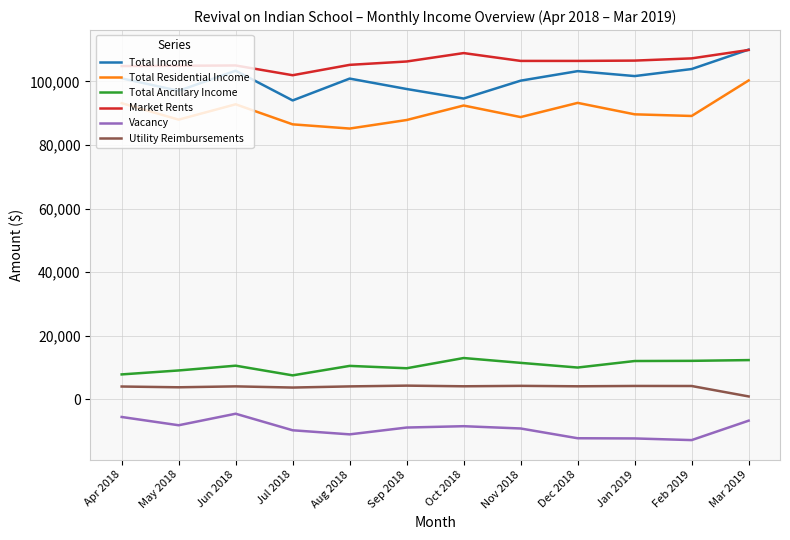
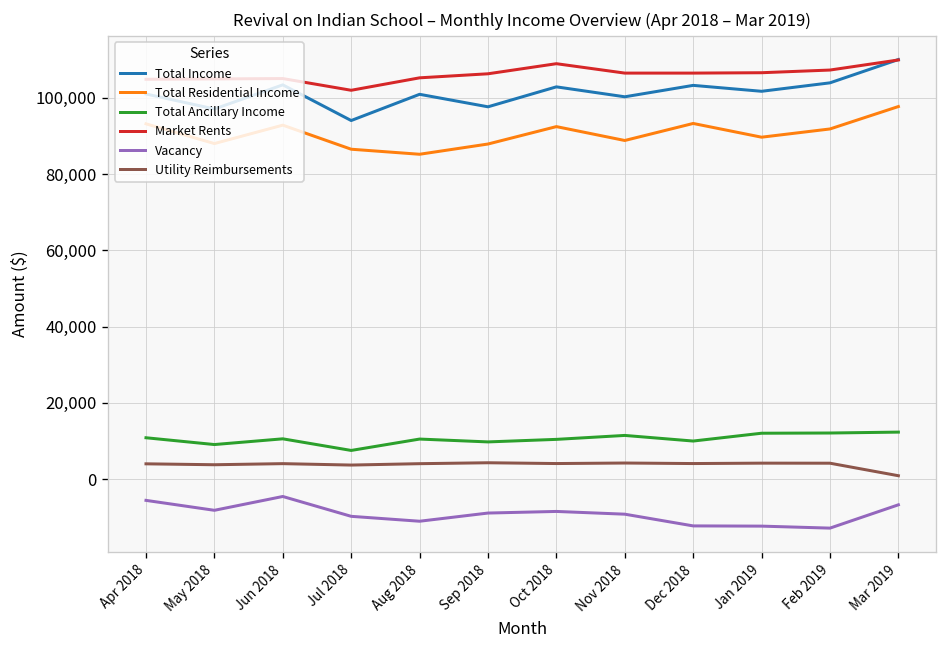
  {
    "Total Income": {
      "Jul 2018": "94,000",
      "Aug 2018": "101,000",
      "Sep 2018": "98,000",
-     "Oct 2018": "95,000",
+     "Oct 2018": "103,000",
      "Nov 2018": "100,000",
      "Dec 2018": "103,000",
      "Jan 2019": "102,000",
      "Feb 2019": "104,000"
    },
    "Total Residential Income": {
      "Jul 2018": "86,000",
      "Aug 2018": "85,000",
      "Sep 2018": "88,000",
      "Oct 2018": "92,000",
      "Nov 2018": "89,000",
      "Dec 2018": "93,000",
      "Jan 2019": "90,000",
-     "Feb 2019": "89,000",
-     "Mar 2019": "100,000"
+     "Feb 2019": "92,000",
+     "Mar 2019": "98,000"
    },
    "Total Ancillary Income": {
-     "Apr 2018": "8,000",
+     "Apr 2018": "11,000",
      "May 2018": "9,000",
      "Jun 2018": "11,000",
      "Jul 2018": "8,000",
      "Aug 2018": "11,000",
      "Sep 2018": "10,000",
-     "Oct 2018": "13,000",
+     "Oct 2018": "10,000",
      "Nov 2018": "11,000",
      "Dec 2018": "10,000",
      "Jan 2019": "12,000",
      "Feb 2019": "12,000",
      "Mar 2019": "12,000"
    },
    "Market Rents": {
      "Jul 2018": "102,000",
      "Aug 2018": "105,000",
      "Sep 2018": "106,000",
      "Oct 2018": "109,000",
      "Nov 2018": "106,000",
      "Dec 2018": "106,000",
      "Jan 2019": "107,000",
      "Feb 2019": "107,000"
    },
    "Vacancy": {
      "Apr 2018": "-6,000",
      "May 2018": "-8,000",
      "Jun 2018": "-5,000",
      "Jul 2018": "-10,000",
      "Aug 2018": "-11,000",
      "Sep 2018": "-9,000",
      "Oct 2018": "-8,000",
      "Nov 2018": "-9,000",
      "Dec 2018": "-12,000",
      "Jan 2019": "-12,000",
      "Feb 2019": "-13,000",
      "Mar 2019": "-7,000"
    },
    "Utility Reimbursements": {
      "Apr 2018": "4,000",
      "May 2018": "4,000",
      "Jun 2018": "4,000",
      "Jul 2018": "4,000",
      "Aug 2018": "4,000",
      "Sep 2018": "4,000",
      "Oct 2018": "4,000",
      "Nov 2018": "4,000",
      "Dec 2018": "4,000",
      "Jan 2019": "4,000",
      "Feb 2019": "4,000",
      "Mar 2019": "1,000"
    }
  }
